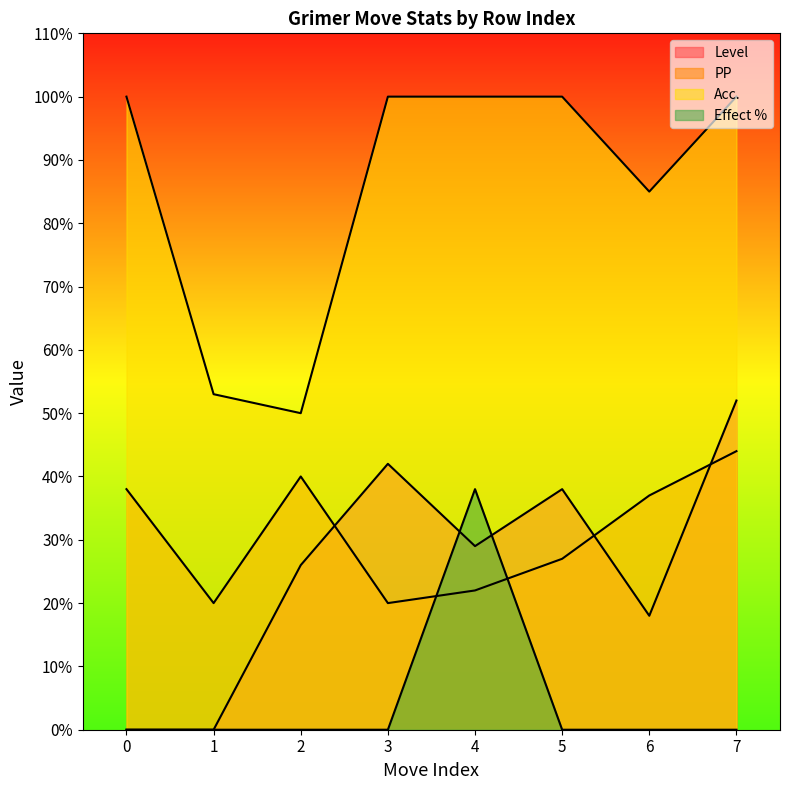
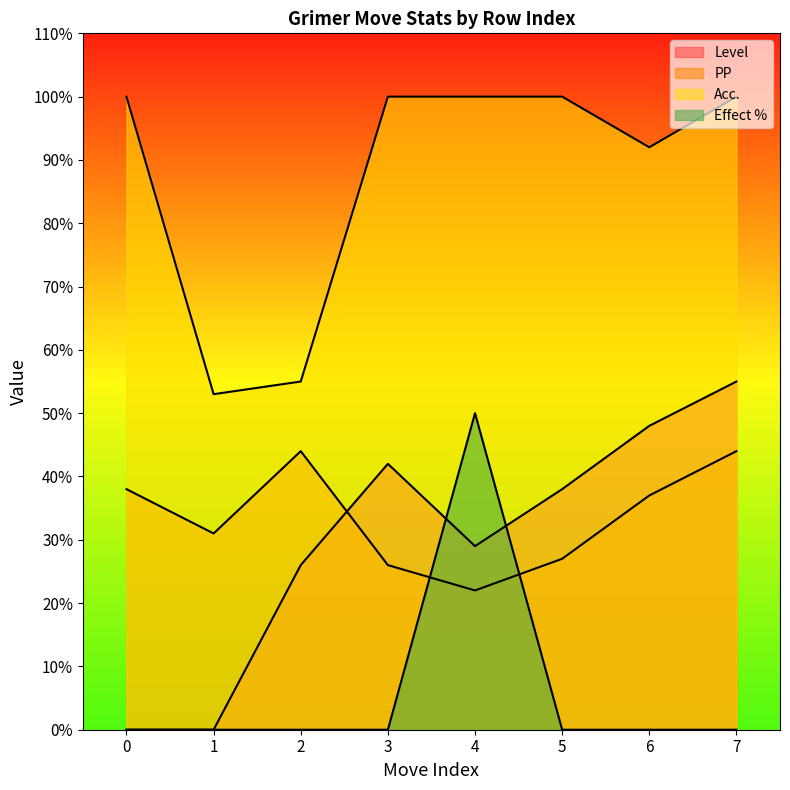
  {
    "Level": {
      "2": "26%",
      "3": "42%",
      "4": "29%",
      "5": "38%",
-     "6": "18%",
-     "7": "52%"
+     "6": "48%",
+     "7": "55%"
    },
    "PP": {
      "0": "38%",
-     "1": "20%",
-     "2": "40%",
-     "3": "20%",
+     "1": "31%",
+     "2": "44%",
+     "3": "26%",
      "4": "22%",
      "5": "27%",
      "6": "37%",
      "7": "44%"
    },
    "Acc.": {
      "0": "100%",
      "1": "53%",
-     "2": "50%",
+     "2": "55%",
      "3": "100%",
      "4": "100%",
      "5": "100%",
-     "6": "85%"
+     "6": "92%"
    },
    "Effect %": {
      "2": "0%",
      "3": "0%",
-     "4": "38%",
+     "4": "50%",
      "5": "0%",
      "6": "0%",
      "7": "0%"
    }
  }
